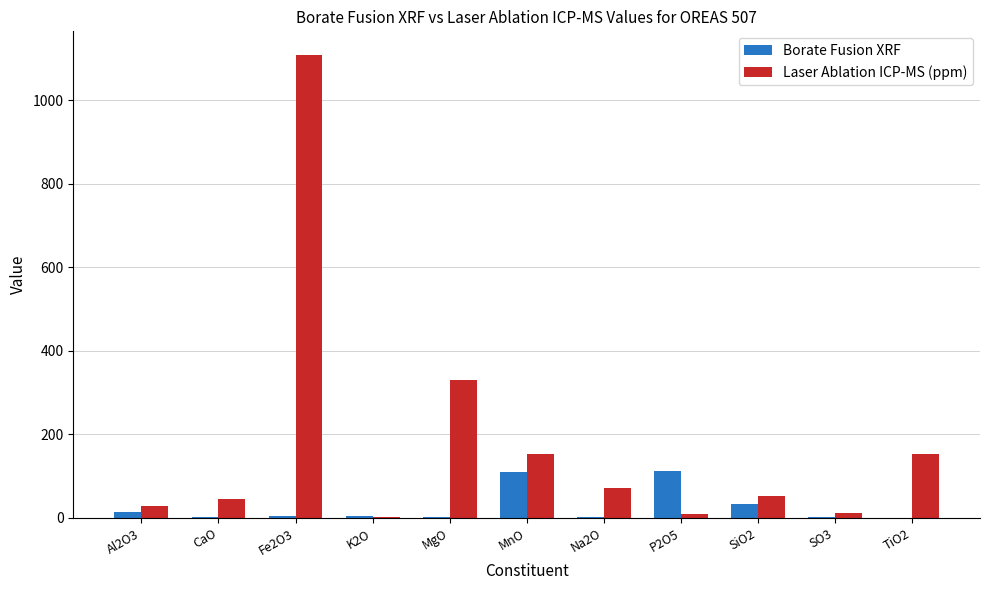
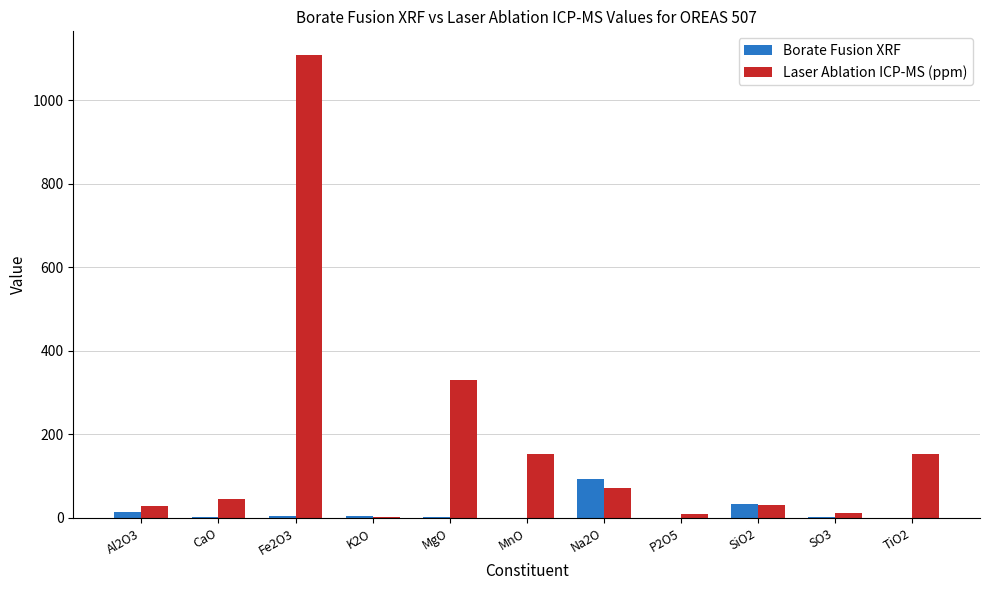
  {
    "Borate Fusion XRF": {
      "Al2O3": 10,
-     "MnO": 110,
-     "Na2O": 0,
-     "P2O5": 110,
+     "MnO": 0,
+     "Na2O": 90,
+     "P2O5": 0,
      "SiO2": 30
    },
    "Laser Ablation ICP-MS (ppm)": {
      "Al2O3": 30,
      "CaO": 40,
      "Fe2O3": 1110,
      "MgO": 330,
      "MnO": 150,
      "Na2O": 70,
      "P2O5": 10,
-     "SiO2": 50,
+     "SiO2": 30,
      "SO3": 10,
      "TiO2": 150
    }
  }
